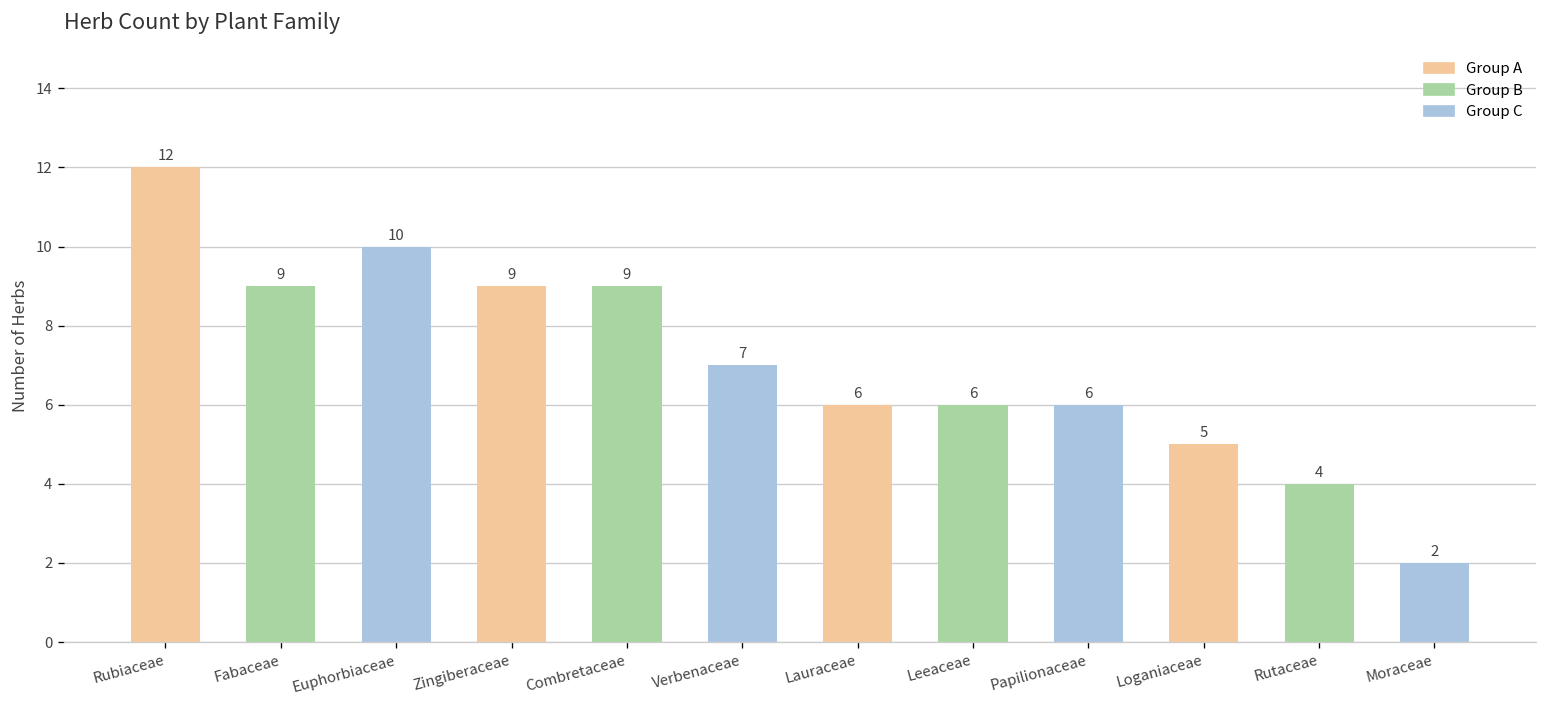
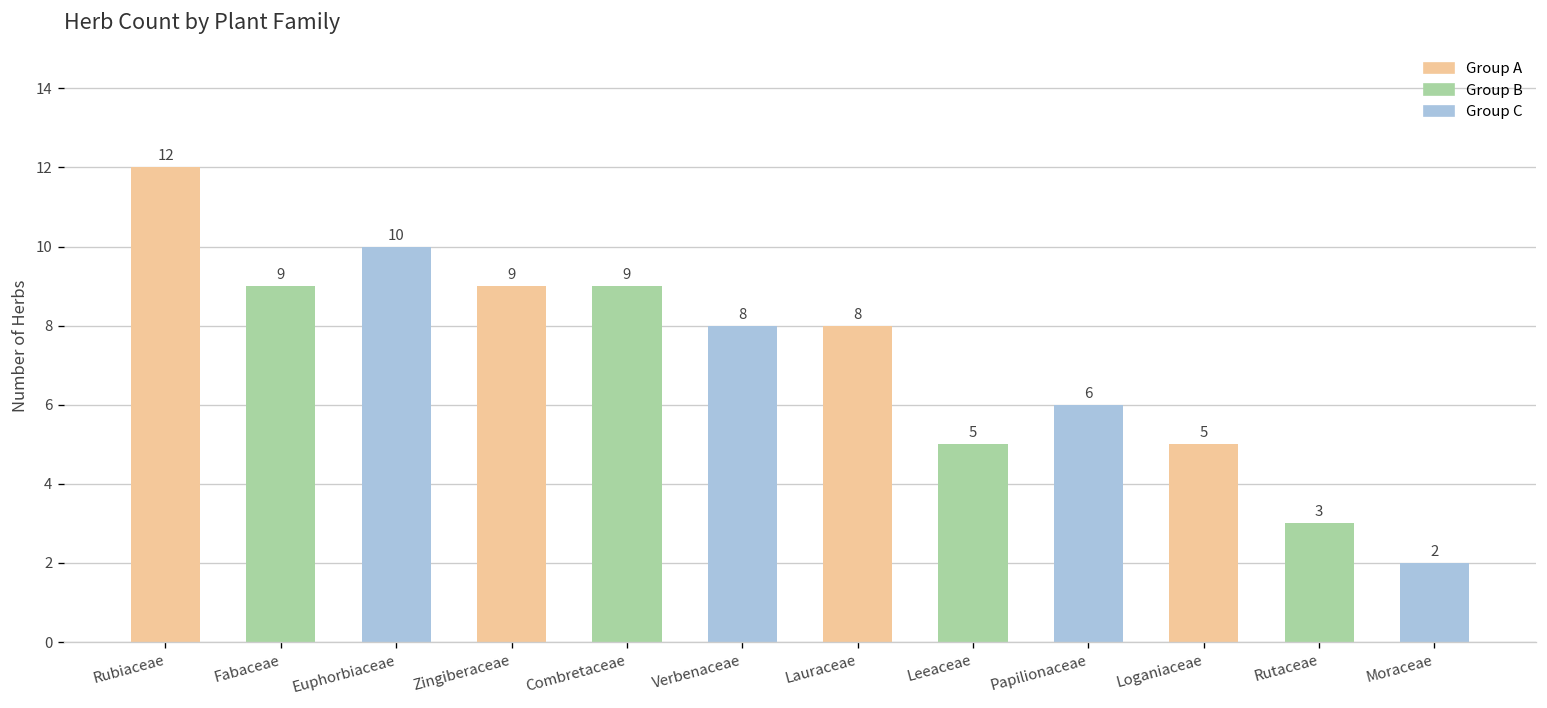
  {
    "Rubiaceae": 12,
    "Fabaceae": 9,
    "Euphorbiaceae": 10,
    "Zingiberaceae": 9,
    "Combretaceae": 9,
-   "Verbenaceae": 7,
-   "Lauraceae": 6,
-   "Leeaceae": 6,
+   "Verbenaceae": 8,
+   "Lauraceae": 8,
+   "Leeaceae": 5,
    "Papilionaceae": 6,
    "Loganiaceae": 5,
-   "Rutaceae": 4,
+   "Rutaceae": 3,
    "Moraceae": 2
  }
